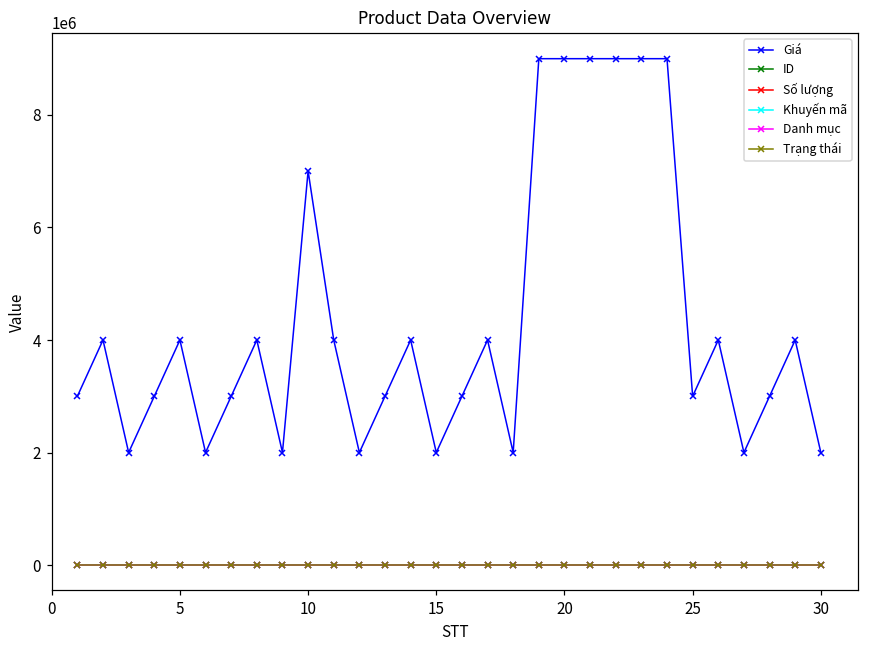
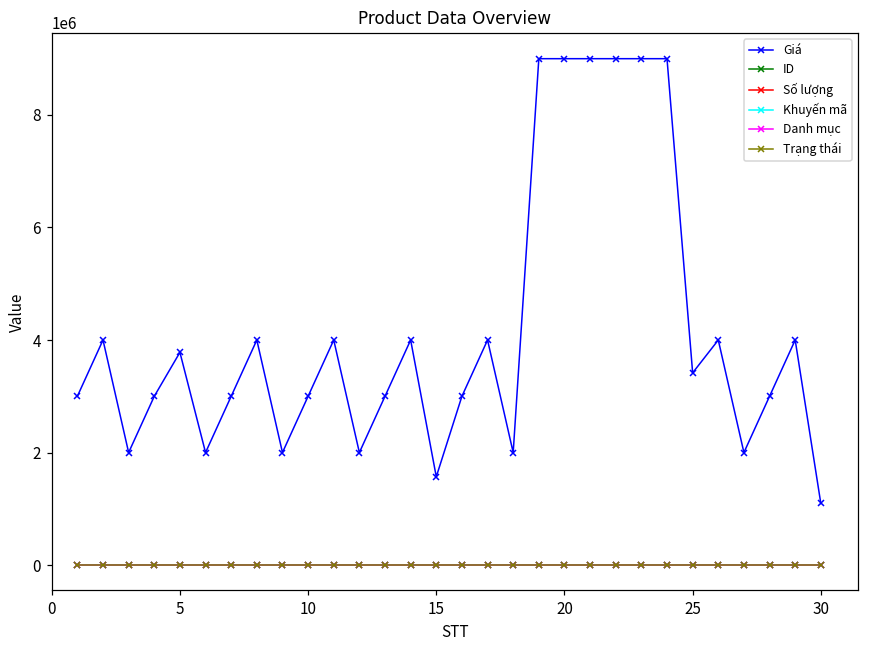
  {
    "Giá": {
-     "5": 4000000,
-     "10": 7000000,
-     "15": 2000000,
+     "5": 3800000,
+     "10": 3000000,
+     "15": 1600000,
      "20": 9000000,
-     "25": 3000000,
-     "30": 2000000
+     "25": 3400000,
+     "30": 1100000
    },
    "Trạng thái": {
      "5": 0,
      "10": 0,
      "15": 0,
      "20": 0,
      "25": 0,
      "30": 0
    }
  }
